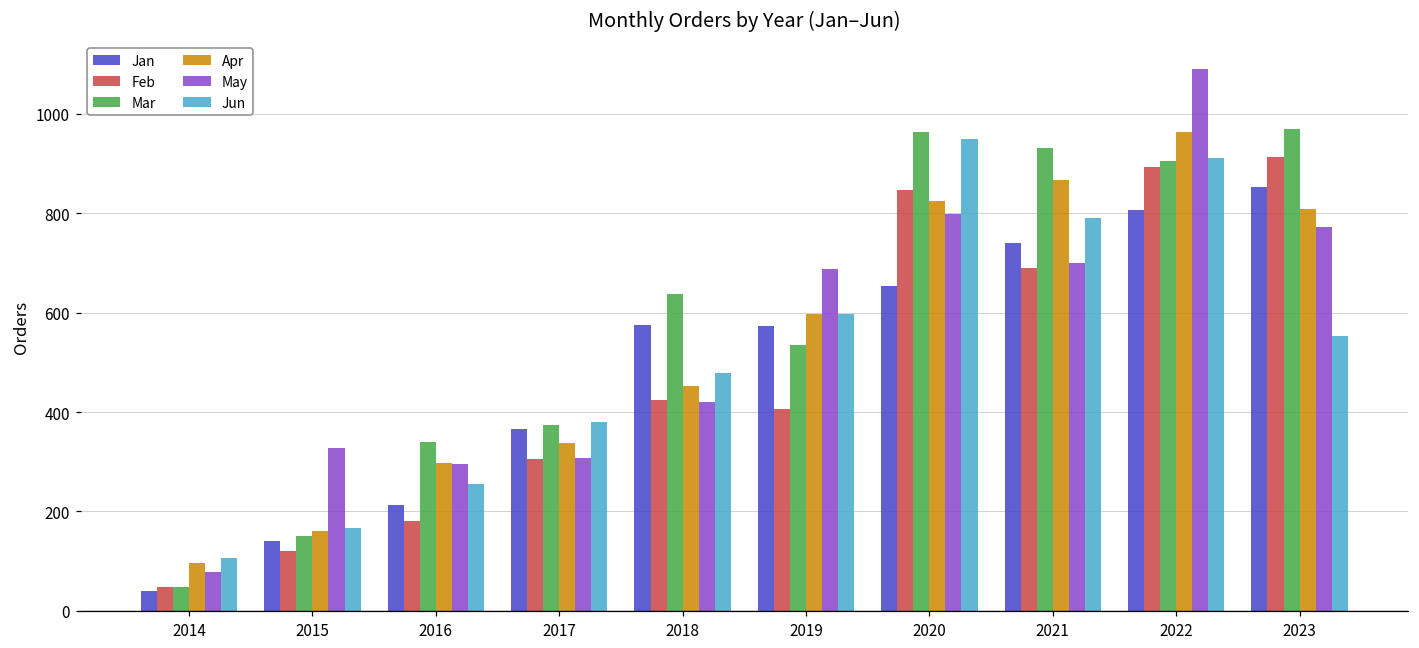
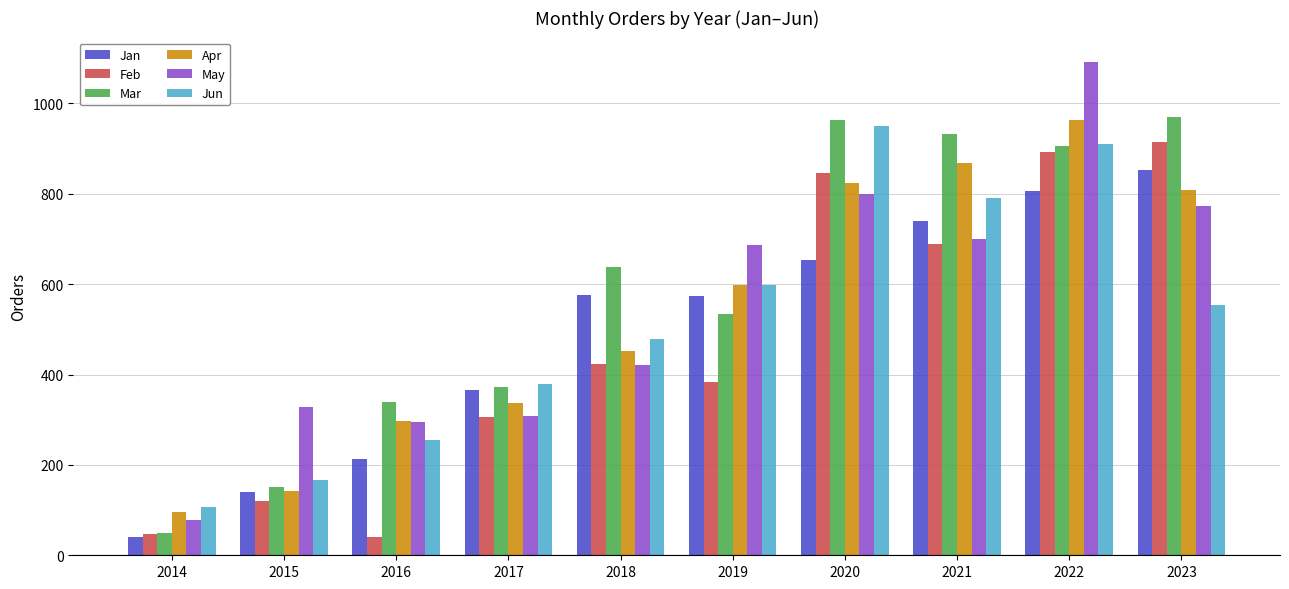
  {
    "Jan": {
      "2014": 40,
      "2015": 140,
      "2016": 210,
      "2017": 370,
      "2018": 580,
      "2019": 570,
      "2020": 650,
      "2021": 740,
      "2022": 810,
      "2023": 850
    },
    "Feb": {
      "2014": 50,
      "2015": 120,
-     "2016": 180,
+     "2016": 40,
      "2017": 310,
      "2018": 420,
-     "2019": 410,
+     "2019": 380,
      "2020": 850,
      "2021": 690,
      "2022": 890,
      "2023": 910
    },
    "Mar": {
      "2014": 50,
      "2015": 150,
      "2016": 340,
      "2017": 370,
      "2018": 640,
      "2019": 530,
      "2020": 960,
      "2021": 930,
      "2022": 910,
      "2023": 970
    },
    "Apr": {
      "2014": 100,
-     "2015": 160,
+     "2015": 140,
      "2016": 300,
      "2017": 340,
      "2018": 450,
      "2019": 600,
      "2020": 820,
      "2021": 870,
      "2022": 960,
      "2023": 810
    },
    "May": {
      "2014": 80,
      "2015": 330,
      "2016": 300,
      "2017": 310,
      "2018": 420,
      "2019": 690,
      "2020": 800,
      "2021": 700,
      "2022": 1090,
      "2023": 770
    },
    "Jun": {
      "2014": 110,
      "2015": 170,
      "2016": 260,
      "2017": 380,
      "2018": 480,
      "2019": 600,
      "2020": 950,
      "2021": 790,
      "2022": 910,
      "2023": 550
    }
  }
